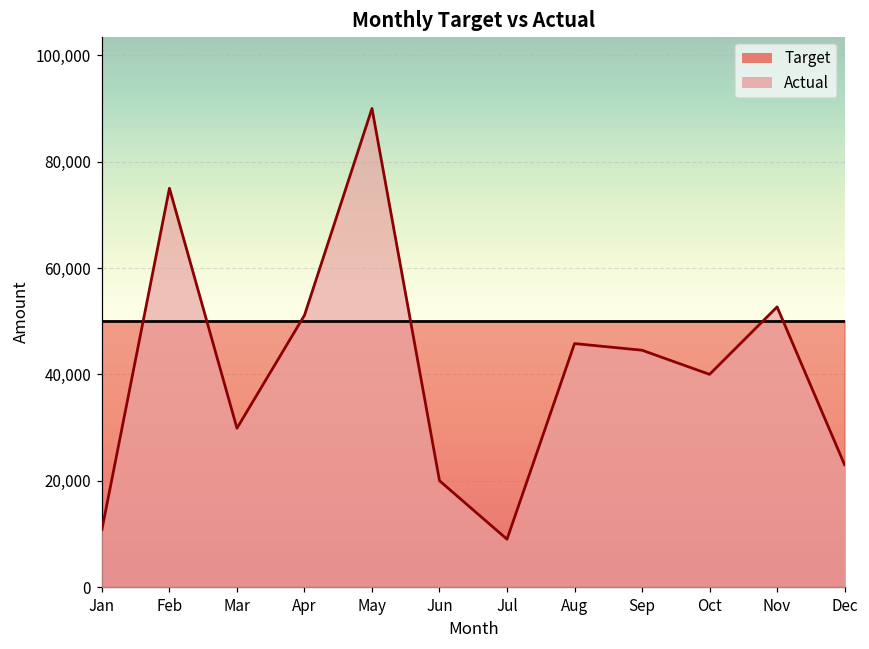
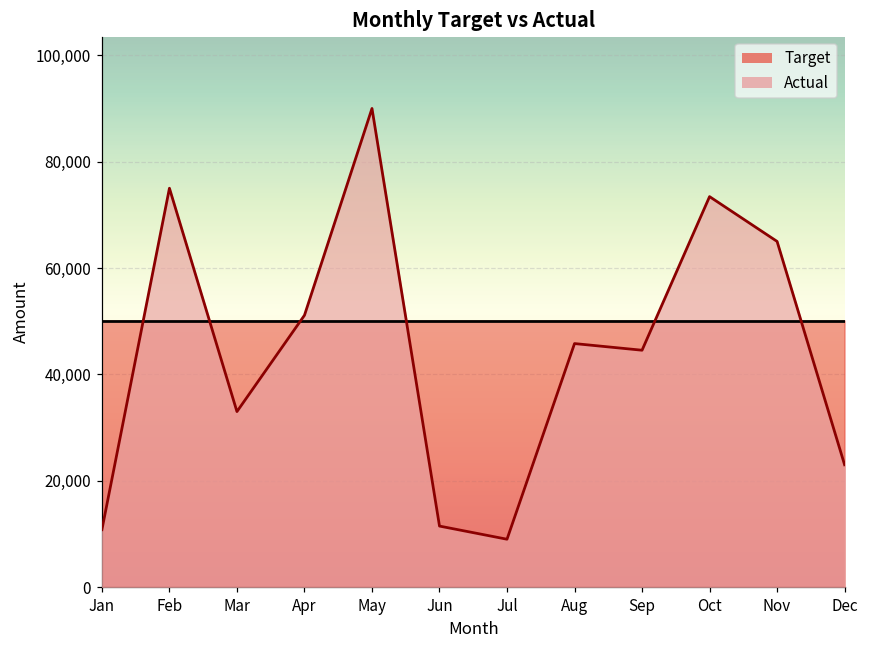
  {
    "Target": {
      "Jan": "50,000",
      "Feb": "50,000",
      "Mar": "50,000",
      "Apr": "50,000",
      "May": "50,000",
      "Jun": "50,000",
      "Jul": "50,000",
      "Aug": "50,000",
      "Sep": "50,000",
      "Oct": "50,000",
      "Nov": "50,000",
      "Dec": "50,000"
    },
    "Actual": {
      "Jan": "11,000",
      "Feb": "75,000",
-     "Mar": "30,000",
+     "Mar": "33,000",
      "Apr": "51,000",
      "May": "90,000",
-     "Jun": "20,000",
+     "Jun": "11,000",
      "Jul": "9,000",
      "Aug": "46,000",
      "Sep": "45,000",
-     "Oct": "40,000",
-     "Nov": "53,000",
+     "Oct": "73,000",
+     "Nov": "65,000",
      "Dec": "23,000"
    }
  }
